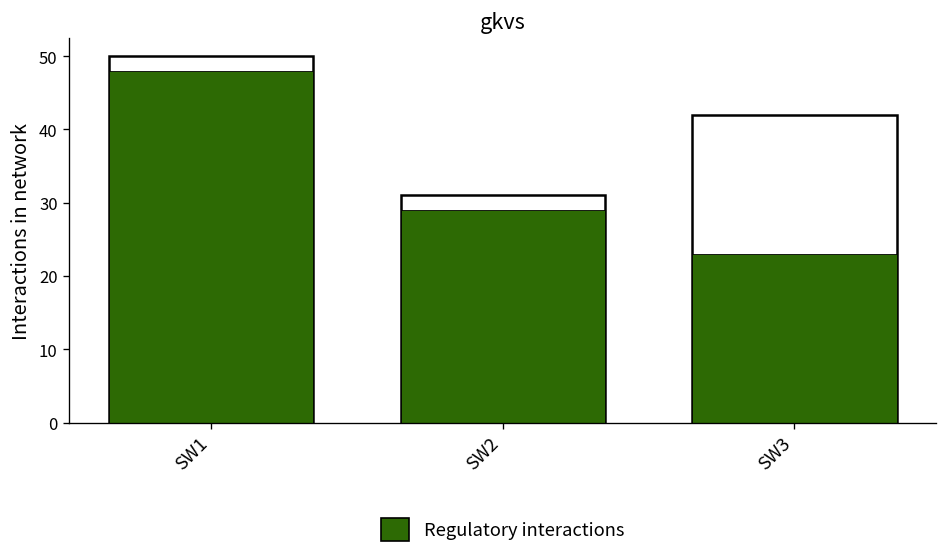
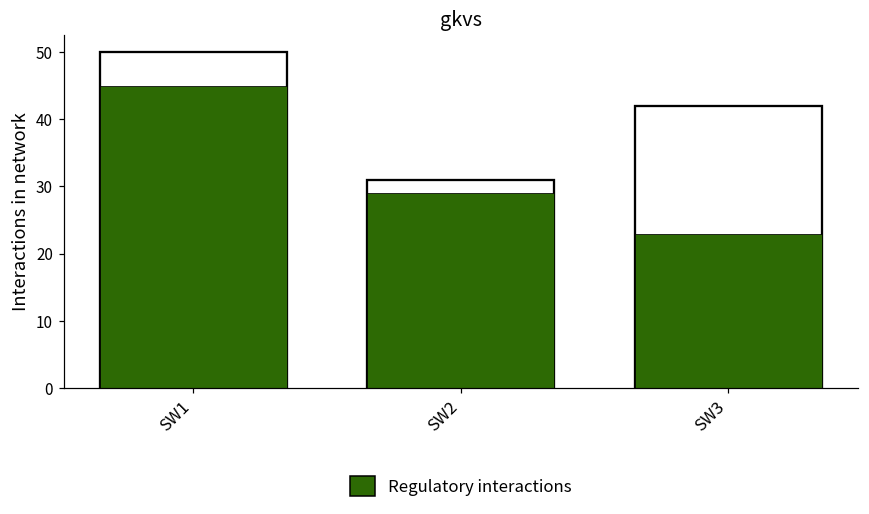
  {
    "Regulatory interactions": {
-     "SW1": 48
+     "SW1": 45
    }
  }
